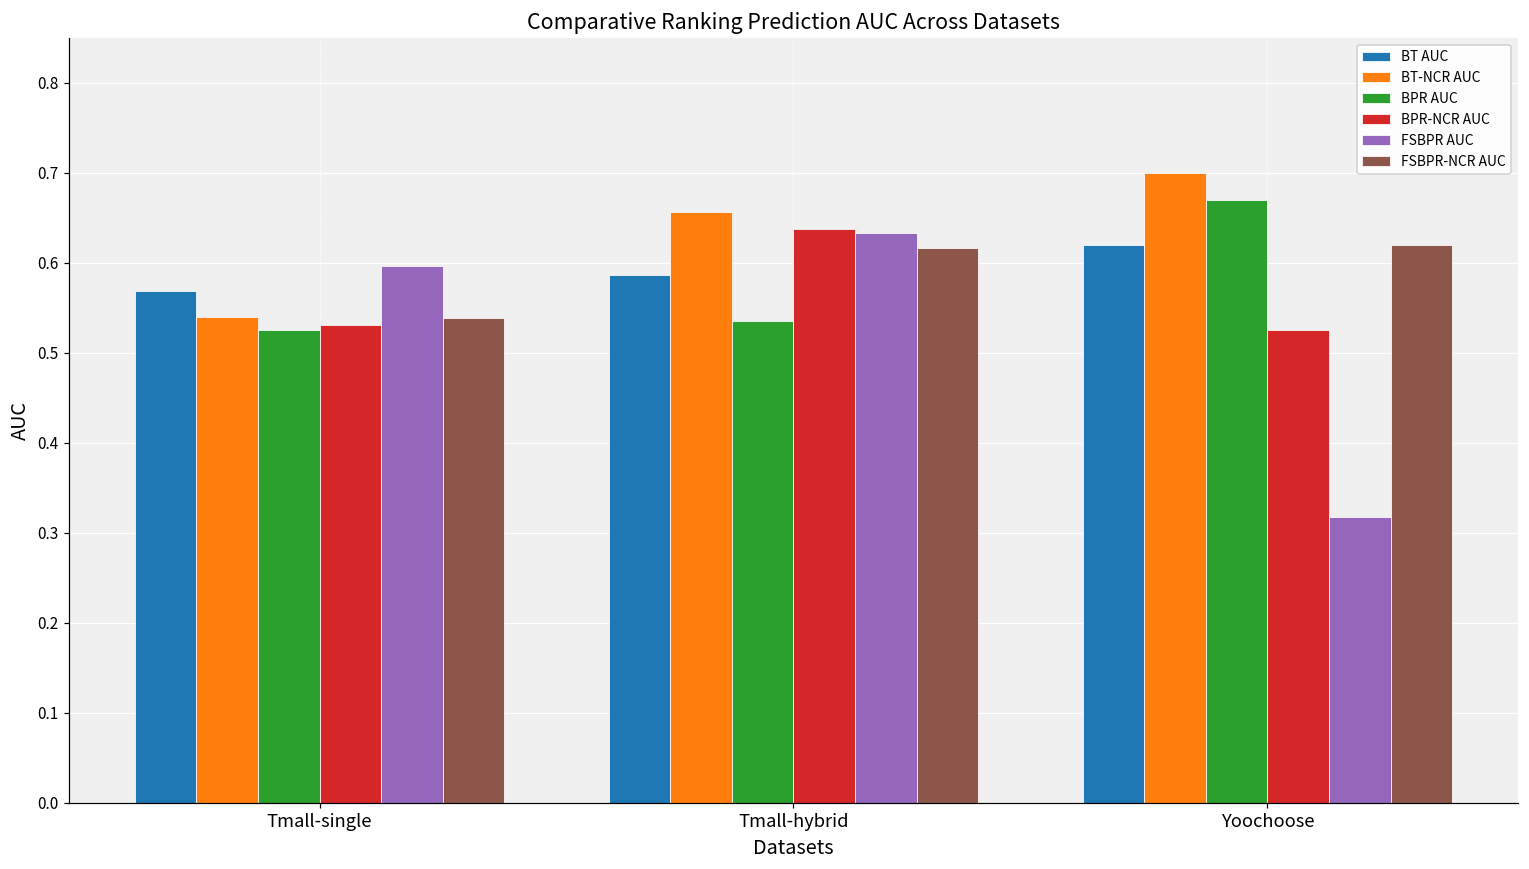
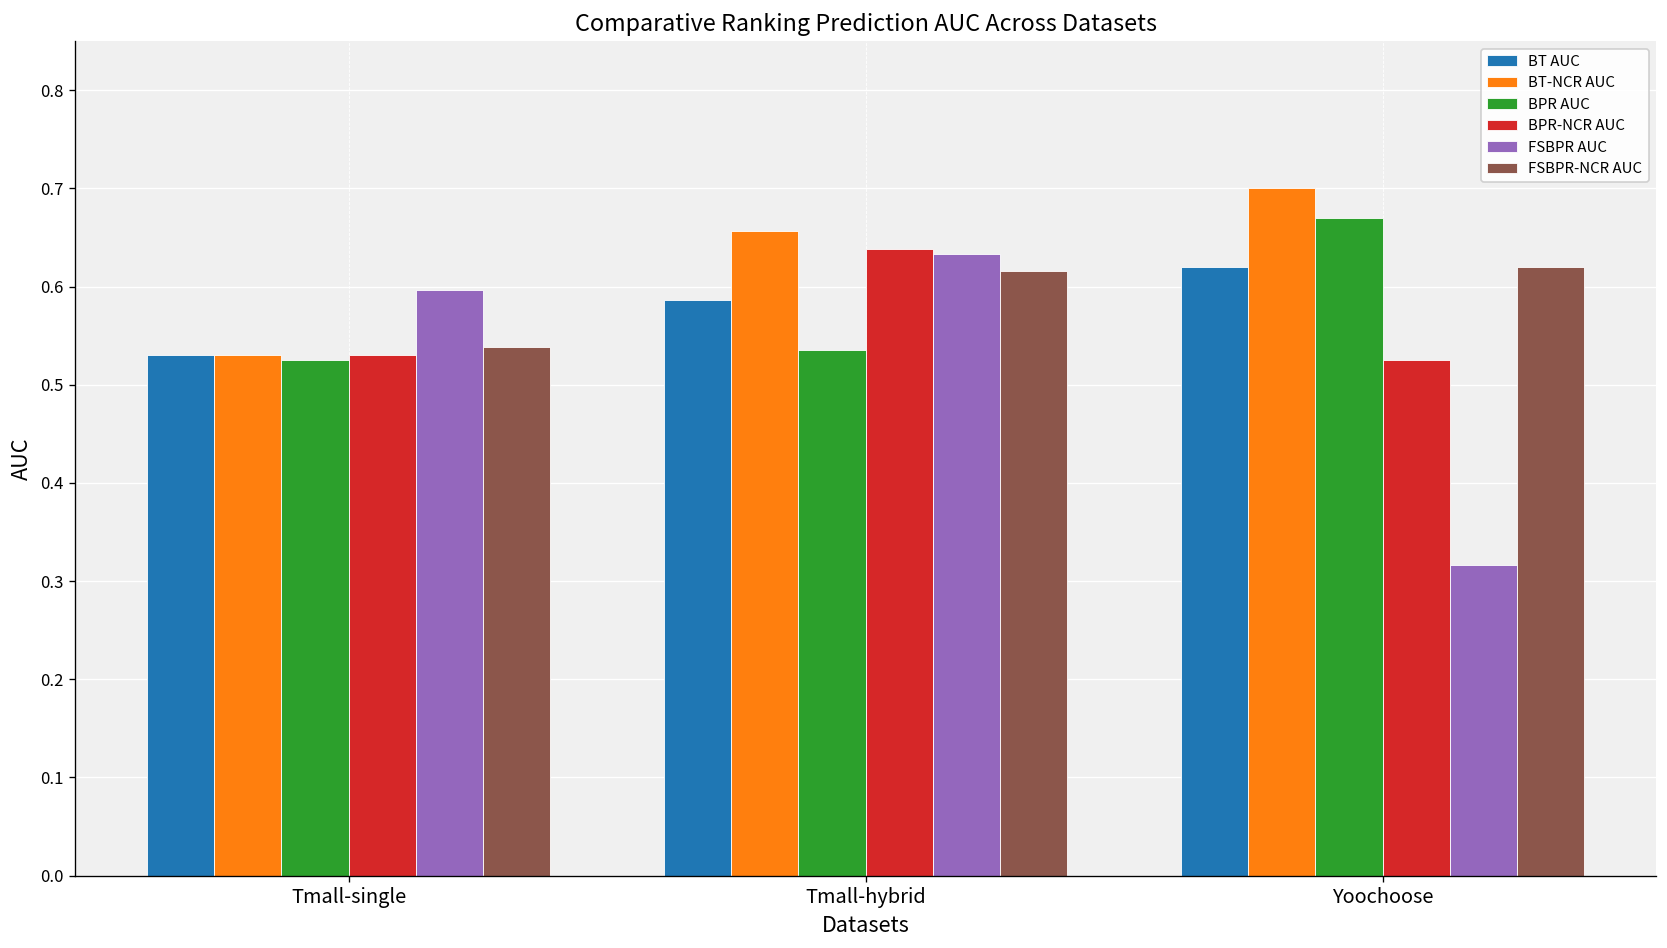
  {
    "BT AUC": {
-     "Tmall-single": 0.57,
+     "Tmall-single": 0.53,
      "Tmall-hybrid": 0.59,
      "Yoochoose": 0.62
    },
    "BT-NCR AUC": {
-     "Tmall-single": 0.54,
+     "Tmall-single": 0.53,
      "Tmall-hybrid": 0.66,
      "Yoochoose": 0.70
    },
    "BPR AUC": {
      "Tmall-single": 0.52,
      "Tmall-hybrid": 0.54,
      "Yoochoose": 0.67
    },
    "BPR-NCR AUC": {
      "Tmall-single": 0.53,
      "Tmall-hybrid": 0.64,
      "Yoochoose": 0.52
    },
    "FSBPR AUC": {
      "Tmall-single": 0.60,
      "Tmall-hybrid": 0.63,
      "Yoochoose": 0.32
    },
    "FSBPR-NCR AUC": {
      "Tmall-single": 0.54,
      "Tmall-hybrid": 0.62,
      "Yoochoose": 0.62
    }
  }
